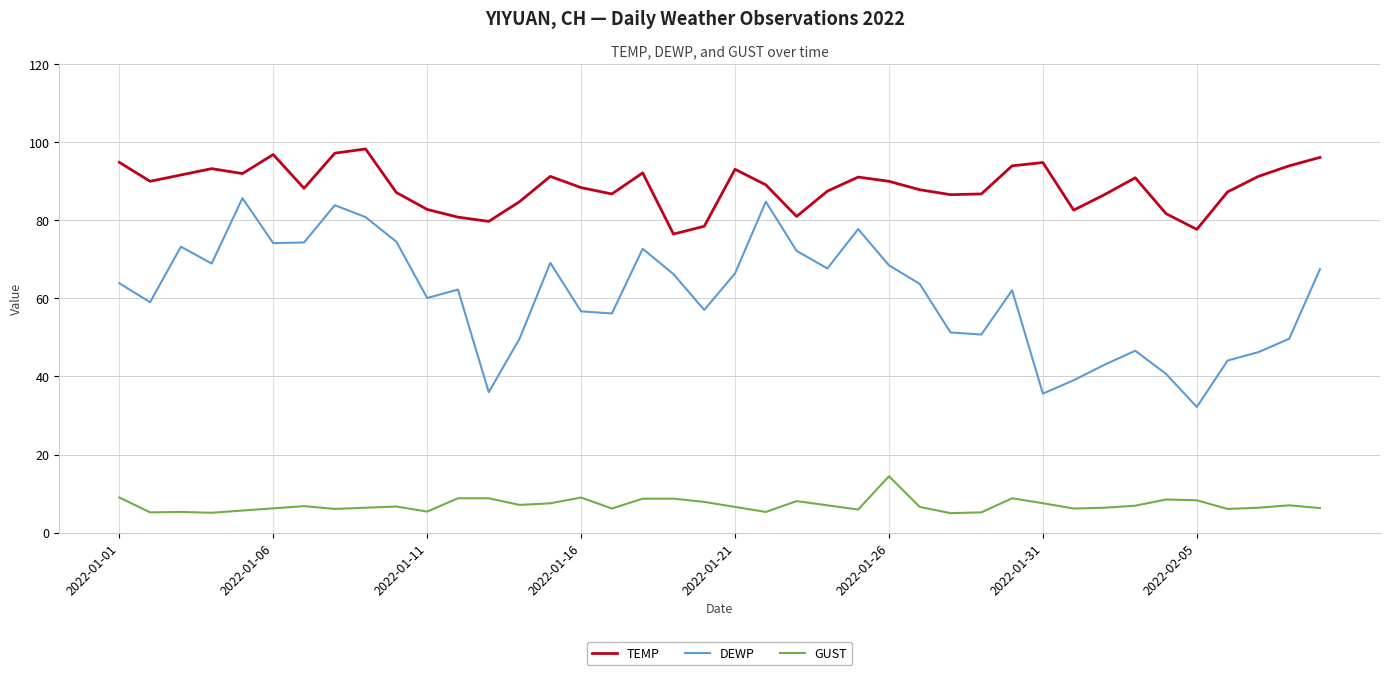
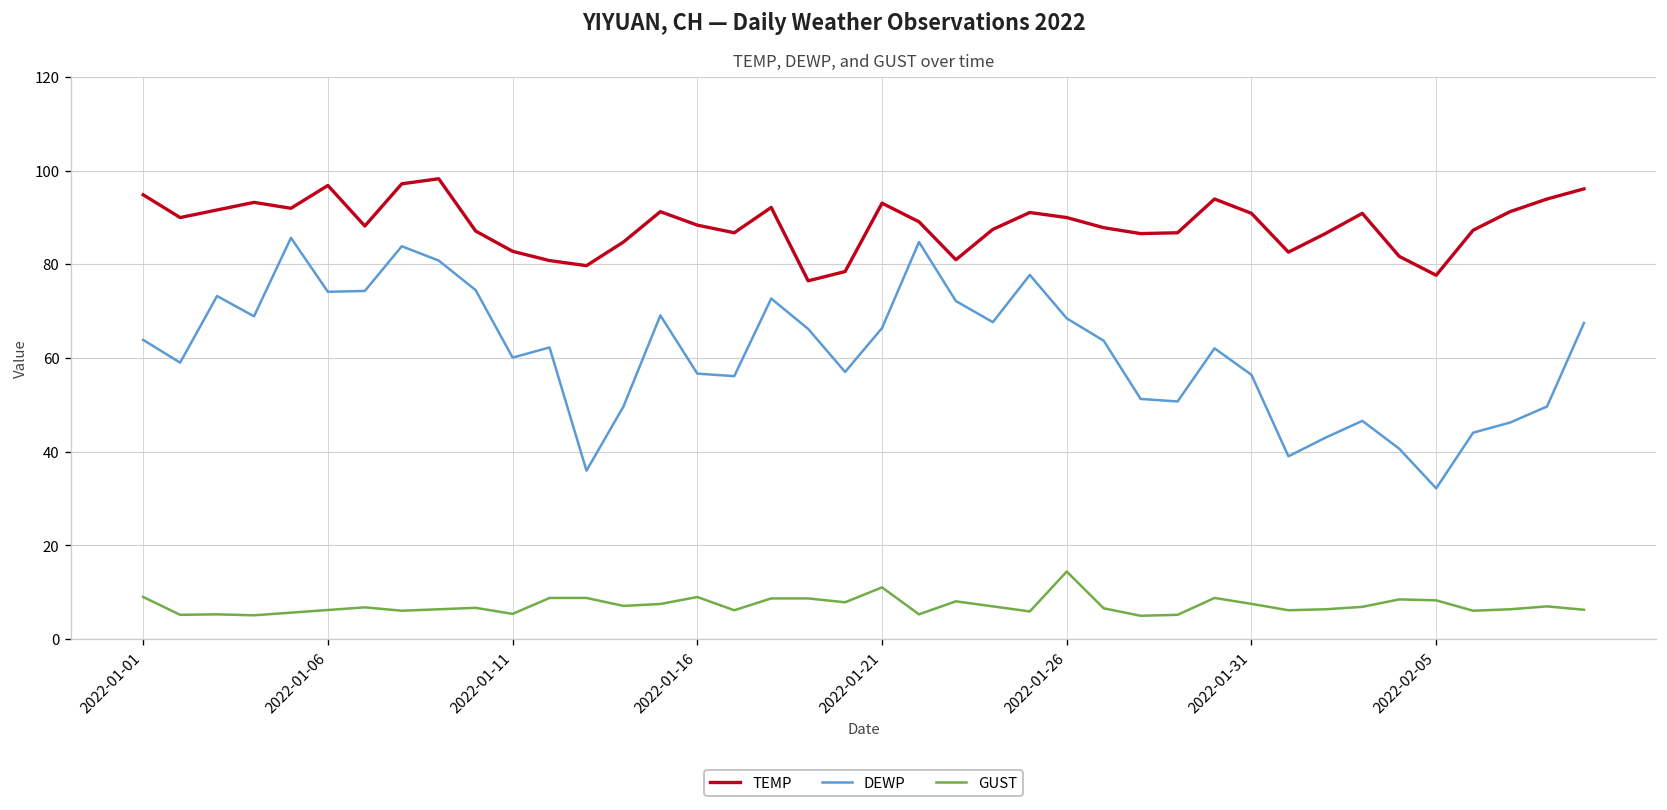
  {
    "TEMP": {
      "2022-01-01": 95,
      "2022-01-06": 97,
      "2022-01-11": 83,
      "2022-01-16": 88,
      "2022-01-21": 93,
      "2022-01-26": 90,
-     "2022-01-31": 95,
+     "2022-01-31": 91,
      "2022-02-05": 78
    },
    "DEWP": {
      "2022-01-01": 64,
      "2022-01-06": 74,
      "2022-01-11": 60,
      "2022-01-16": 57,
      "2022-01-21": 66,
      "2022-01-26": 68,
-     "2022-01-31": 36,
+     "2022-01-31": 56,
      "2022-02-05": 32
    },
    "GUST": {
      "2022-01-01": 9,
      "2022-01-06": 6,
      "2022-01-11": 5,
      "2022-01-16": 9,
-     "2022-01-21": 7,
+     "2022-01-21": 11,
      "2022-01-26": 14,
      "2022-01-31": 8,
      "2022-02-05": 8
    }
  }
